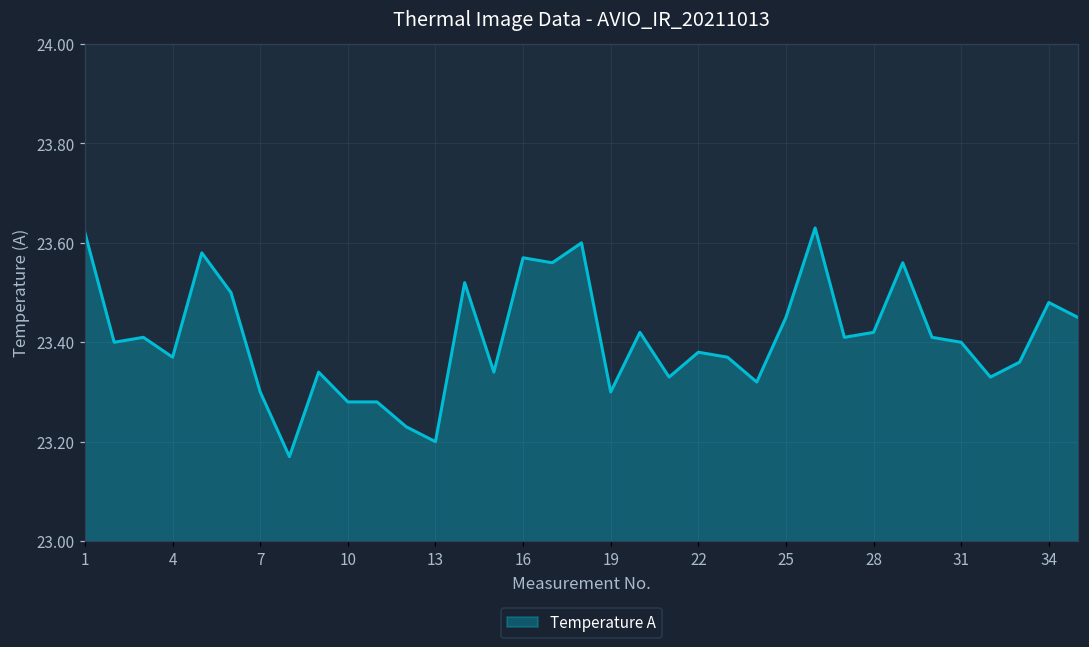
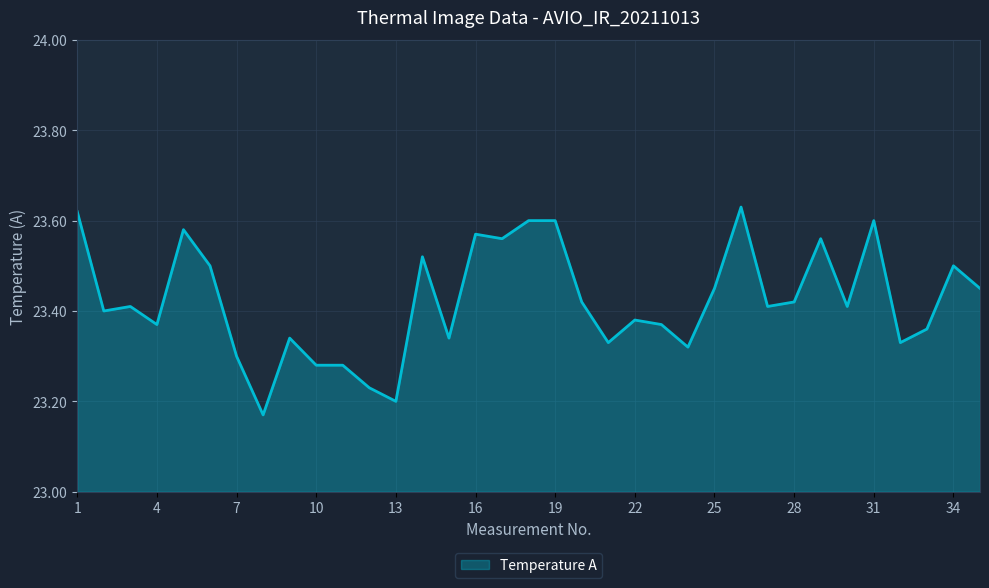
  {
    "1": 23.62,
    "4": 23.37,
    "7": 23.30,
    "10": 23.28,
    "13": 23.20,
    "16": 23.57,
-   "19": 23.3,
+   "19": 23.6,
    "22": 23.38,
    "25": 23.45,
    "28": 23.42,
-   "31": 23.4,
-   "34": 23.48
+   "31": 23.6,
+   "34": 23.50
  }
